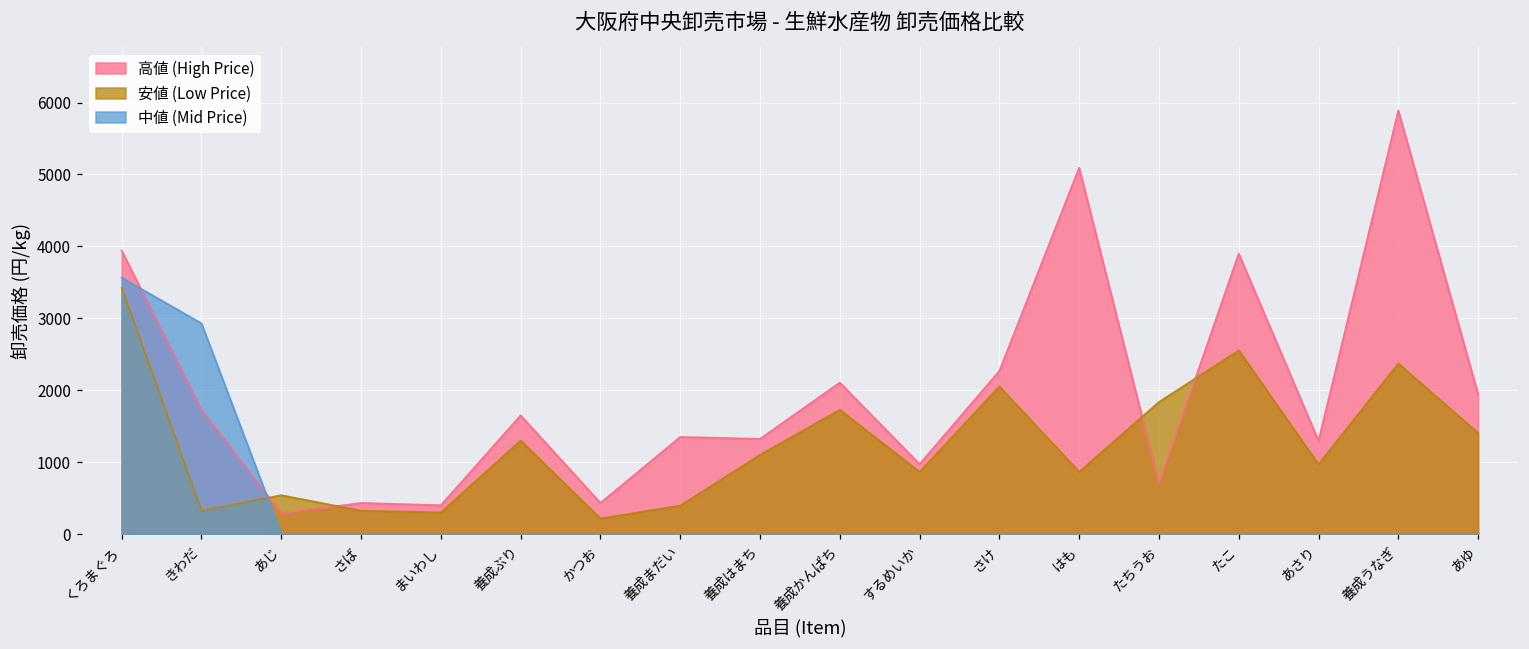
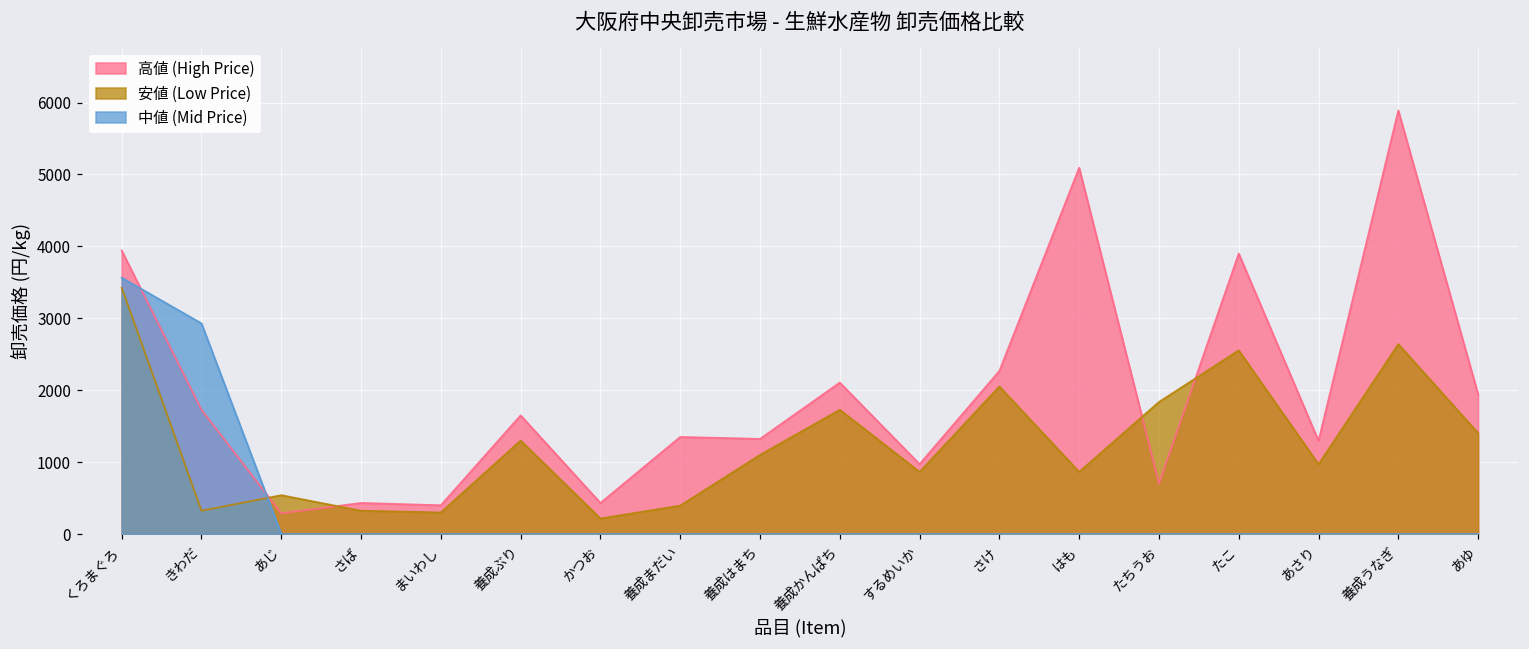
  {
    "高値 (High Price)": {
      "くろまぐろ": 3900,
      "きわだ": 1700,
      "あじ": 300,
      "さば": 400,
      "まいわし": 400,
      "養成ぶり": 1700,
      "かつお": 400,
      "養成まだい": 1400,
      "養成はまち": 1300,
      "養成かんぱち": 2100,
      "するめいか": 1000,
      "さけ": 2300,
      "はも": 5100,
      "たちうお": 700,
      "たこ": 3900,
      "あさり": 1300,
      "養成うなぎ": 5900,
      "あゆ": 1900
    },
    "安値 (Low Price)": {
      "くろまぐろ": 3400,
      "きわだ": 300,
      "あじ": 500,
      "さば": 300,
      "まいわし": 300,
      "養成ぶり": 1300,
      "かつお": 200,
      "養成まだい": 400,
      "養成はまち": 1100,
      "養成かんぱち": 1700,
      "するめいか": 900,
      "さけ": 2100,
      "はも": 900,
      "たちうお": 1800,
      "たこ": 2600,
      "あさり": 1000,
-     "養成うなぎ": 2400,
+     "養成うなぎ": 2600,
      "あゆ": 1400
    },
    "中値 (Mid Price)": {
      "くろまぐろ": 3600,
      "きわだ": 2900,
      "あじ": 0,
      "さば": 0,
      "まいわし": 0,
      "養成ぶり": 0,
      "かつお": 0,
      "養成まだい": 0,
      "養成はまち": 0,
      "養成かんぱち": 0,
      "するめいか": 0,
      "さけ": 0,
      "はも": 0,
      "たちうお": 0,
      "たこ": 0,
      "あさり": 0,
      "養成うなぎ": 0,
      "あゆ": 0
    }
  }
